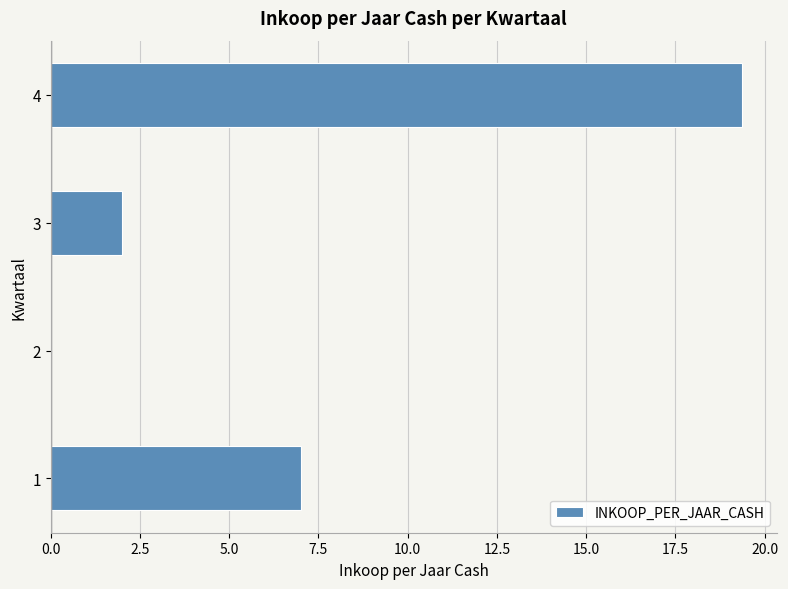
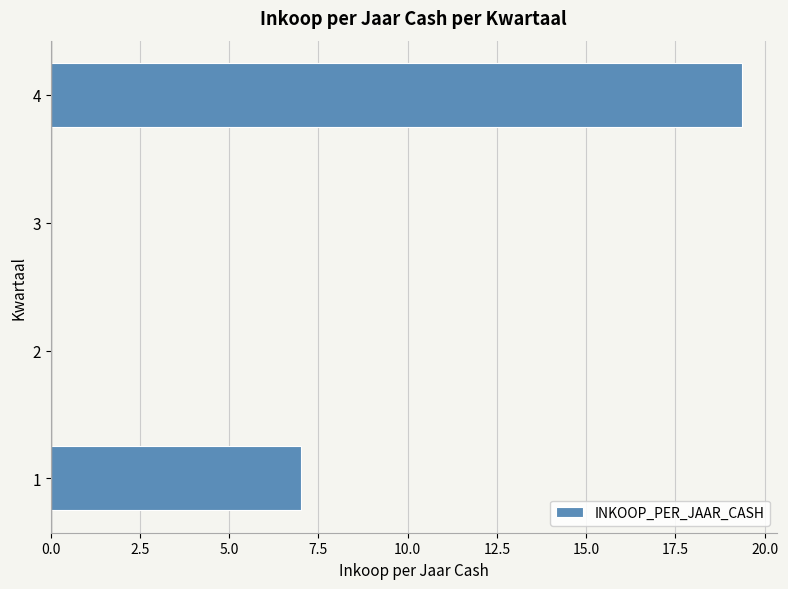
  {
    "4": 19.4,
-   "3": 2,
+   "3": 0,
    "2": 0,
    "1": 7
  }
